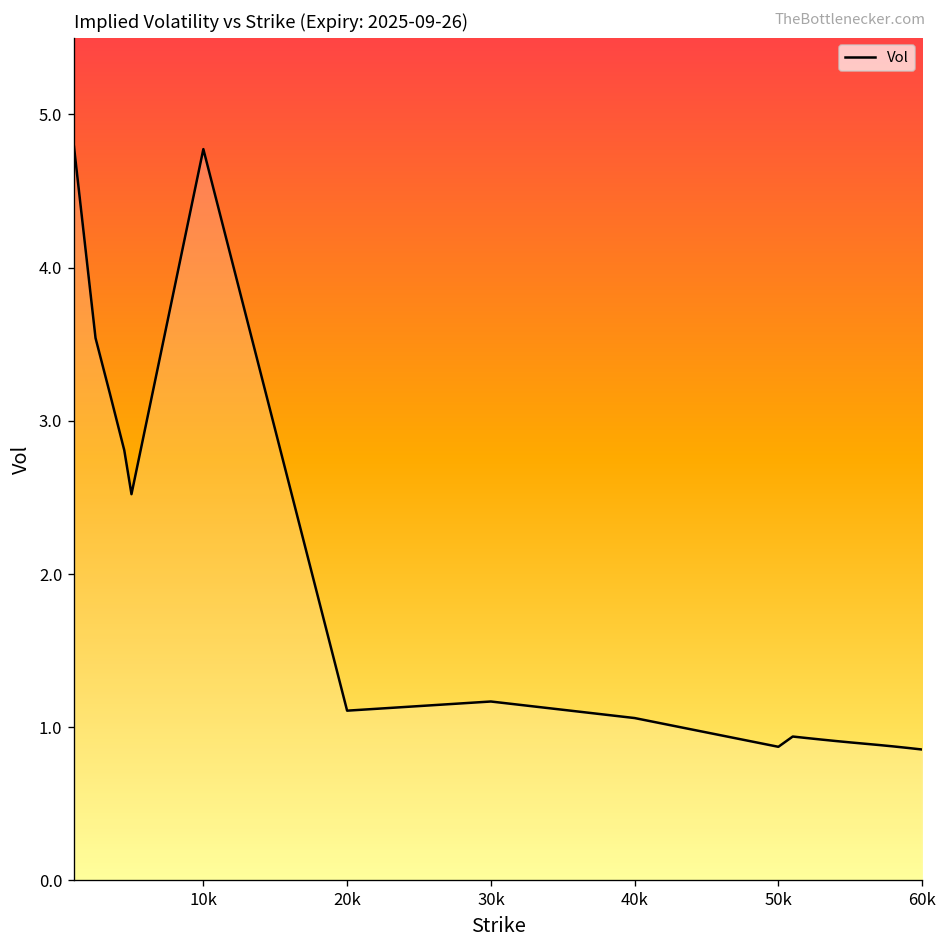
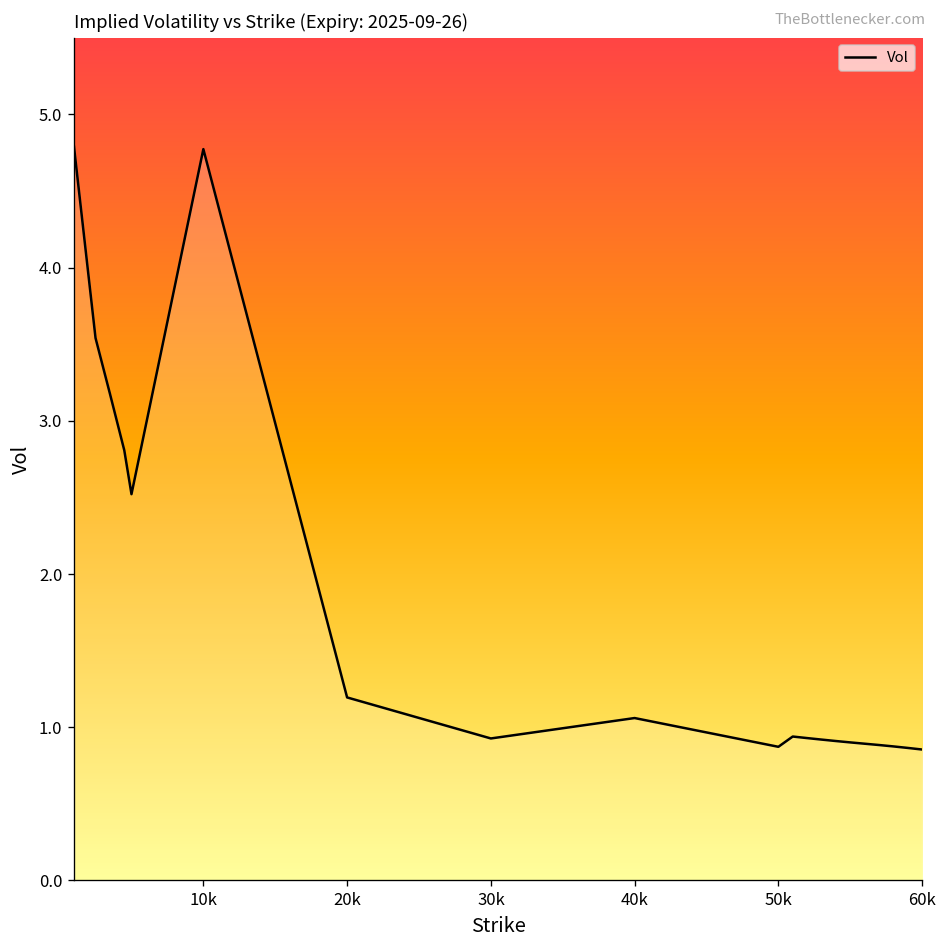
  {
    "10k": 4.77,
-   "20k": 1.11,
-   "30k": 1.17,
+   "20k": 1.19,
+   "30k": 0.93,
    "40k": 1.06,
    "50k": 0.87,
    "60k": 0.85
  }
